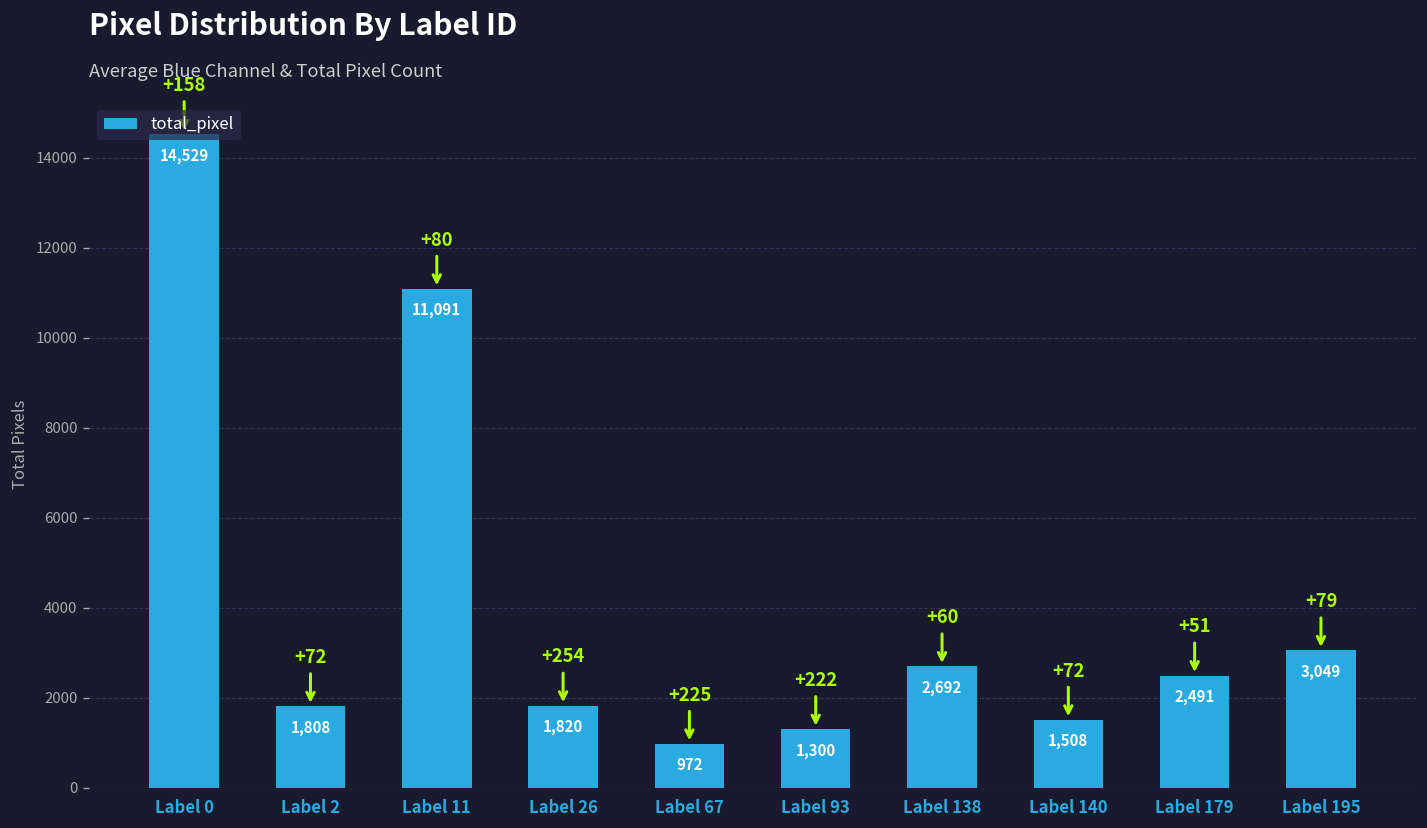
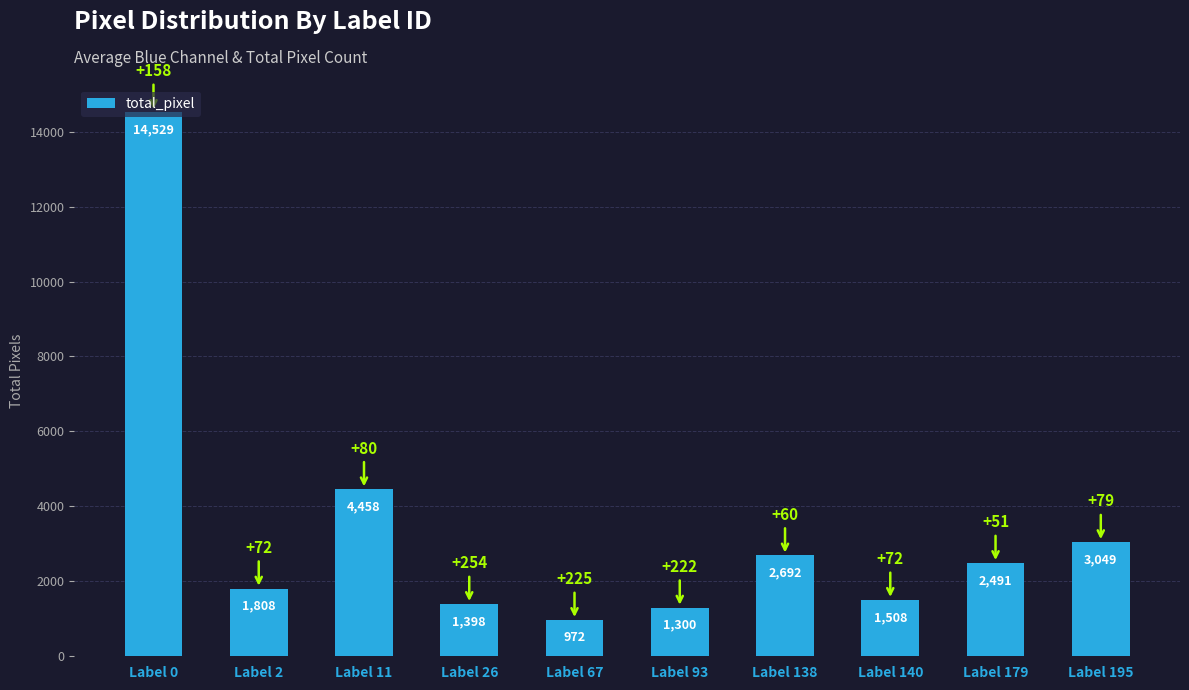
  {
    "Label 2": "1,808",
-   "Label 11": "11,091",
-   "Label 26": "1,820",
+   "Label 11": "4,458",
+   "Label 26": "1,398",
    "Label 67": "972",
    "Label 93": "1,300",
    "Label 138": "2,692",
    "Label 140": "1,508",
    "Label 179": "2,491",
    "Label 195": "3,049"
  }
